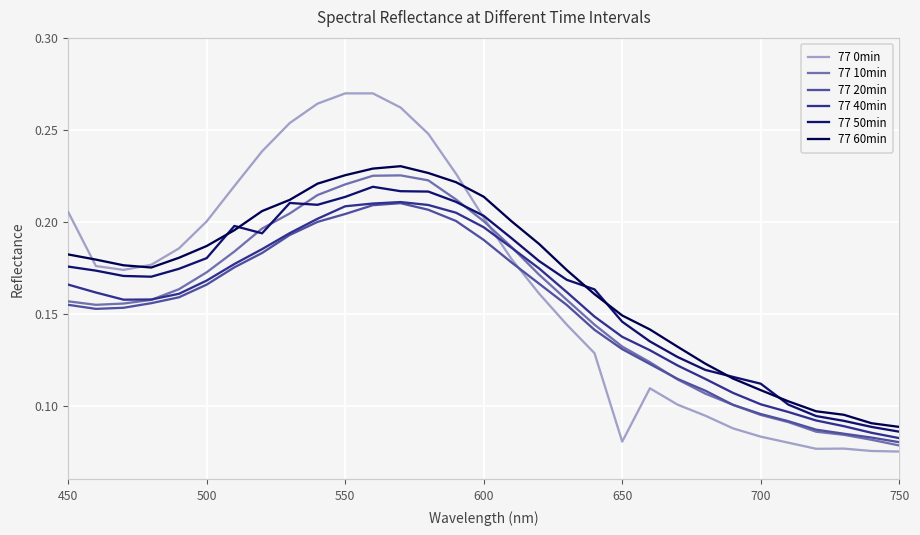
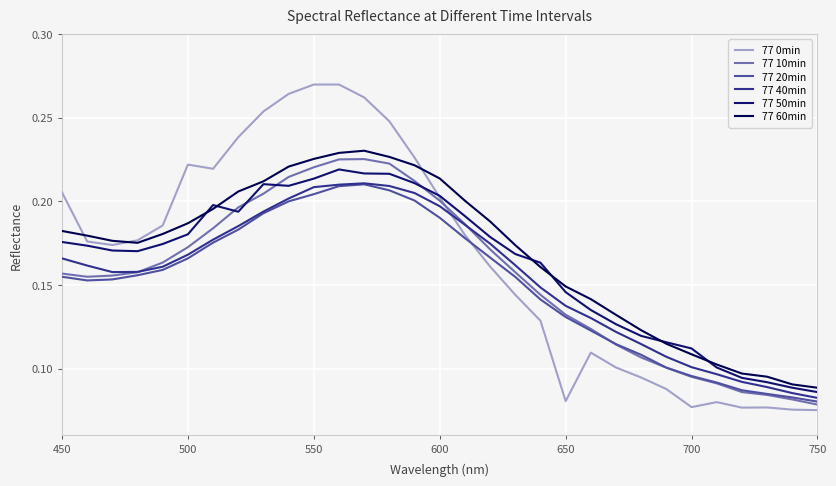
  {
    "77 0min": {
      "450": 0.205,
-     "500": 0.200,
+     "500": 0.222,
      "550": 0.270,
      "650": 0.081,
-     "700": 0.083,
+     "700": 0.077,
      "750": 0.075
    }
  }
